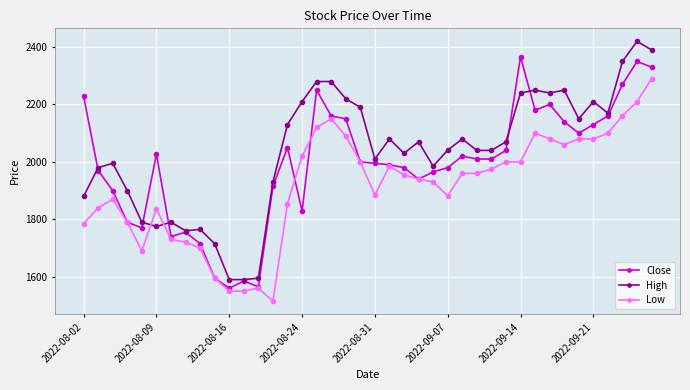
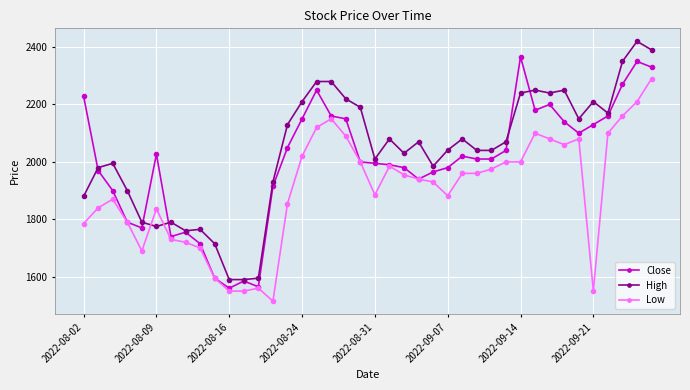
  {
    "Close": {
      "2022-08-02": 2230,
      "2022-08-09": 2030,
      "2022-08-16": 1560,
-     "2022-08-24": 1830,
+     "2022-08-24": 2150,
      "2022-08-31": 2000,
      "2022-09-07": 1980,
      "2022-09-14": 2370,
      "2022-09-21": 2130
    },
    "High": {
      "2022-08-02": 1880,
      "2022-08-09": 1780,
      "2022-08-16": 1590,
      "2022-08-24": 2210,
      "2022-08-31": 2010,
      "2022-09-07": 2040,
      "2022-09-14": 2240,
      "2022-09-21": 2210
    },
    "Low": {
      "2022-08-02": 1790,
      "2022-08-09": 1840,
      "2022-08-16": 1550,
      "2022-08-24": 2020,
      "2022-08-31": 1890,
      "2022-09-07": 1880,
      "2022-09-14": 2000,
-     "2022-09-21": 2080
+     "2022-09-21": 1550
    }
  }
